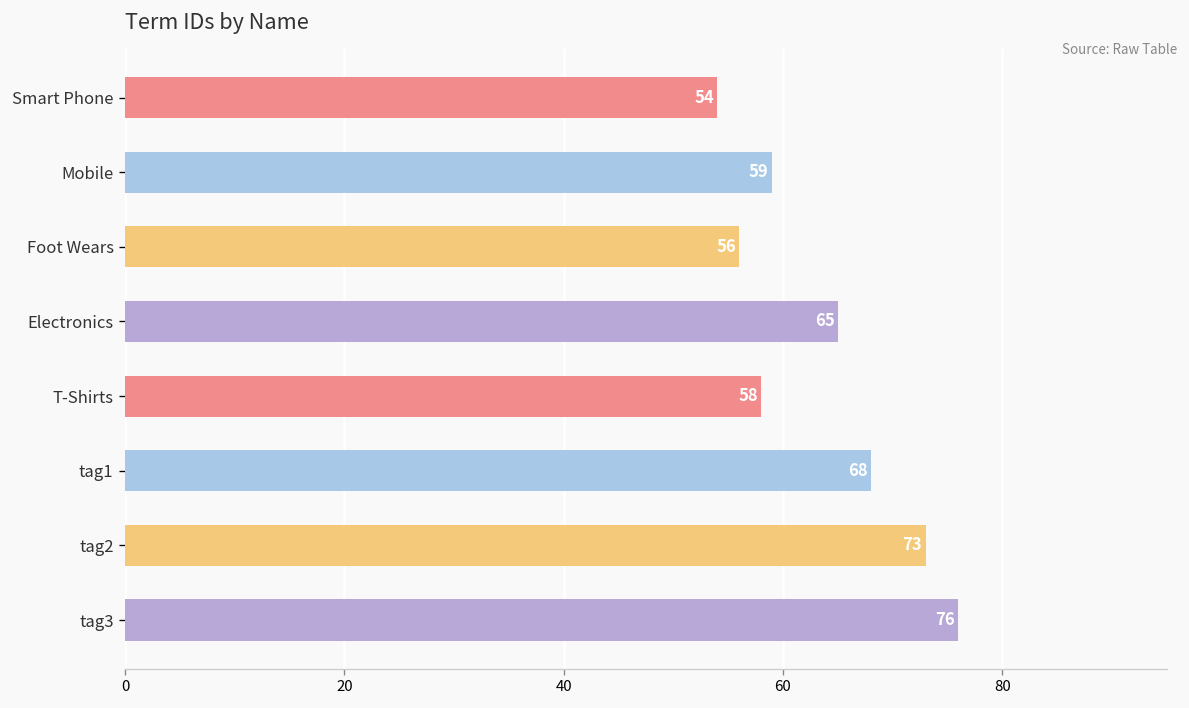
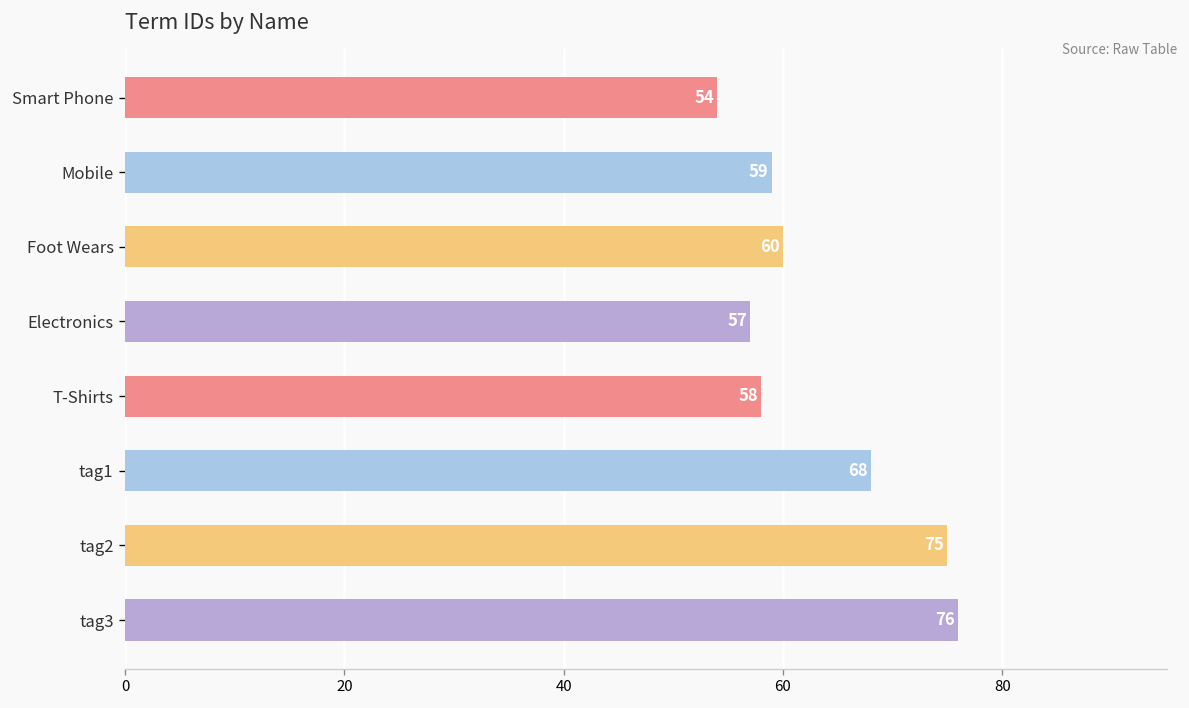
  {
    "Smart Phone": 54,
    "Mobile": 59,
-   "Foot Wears": 56,
-   "Electronics": 65,
+   "Foot Wears": 60,
+   "Electronics": 57,
    "T-Shirts": 58,
    "tag1": 68,
-   "tag2": 73,
+   "tag2": 75,
    "tag3": 76
  }
